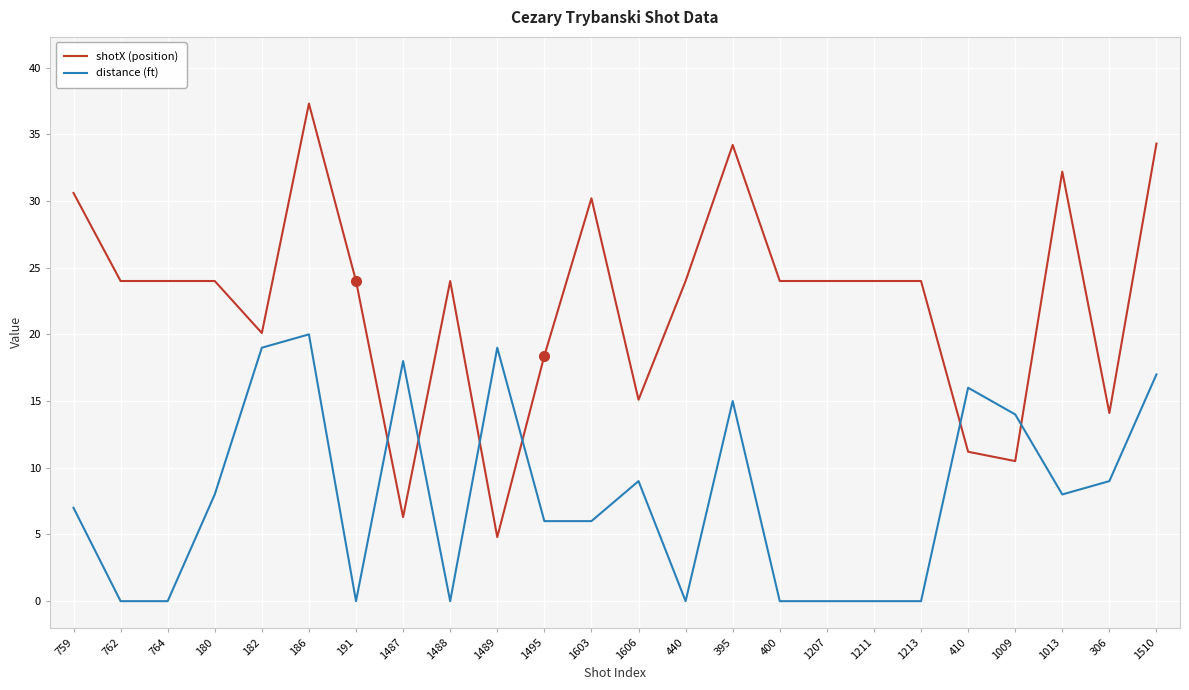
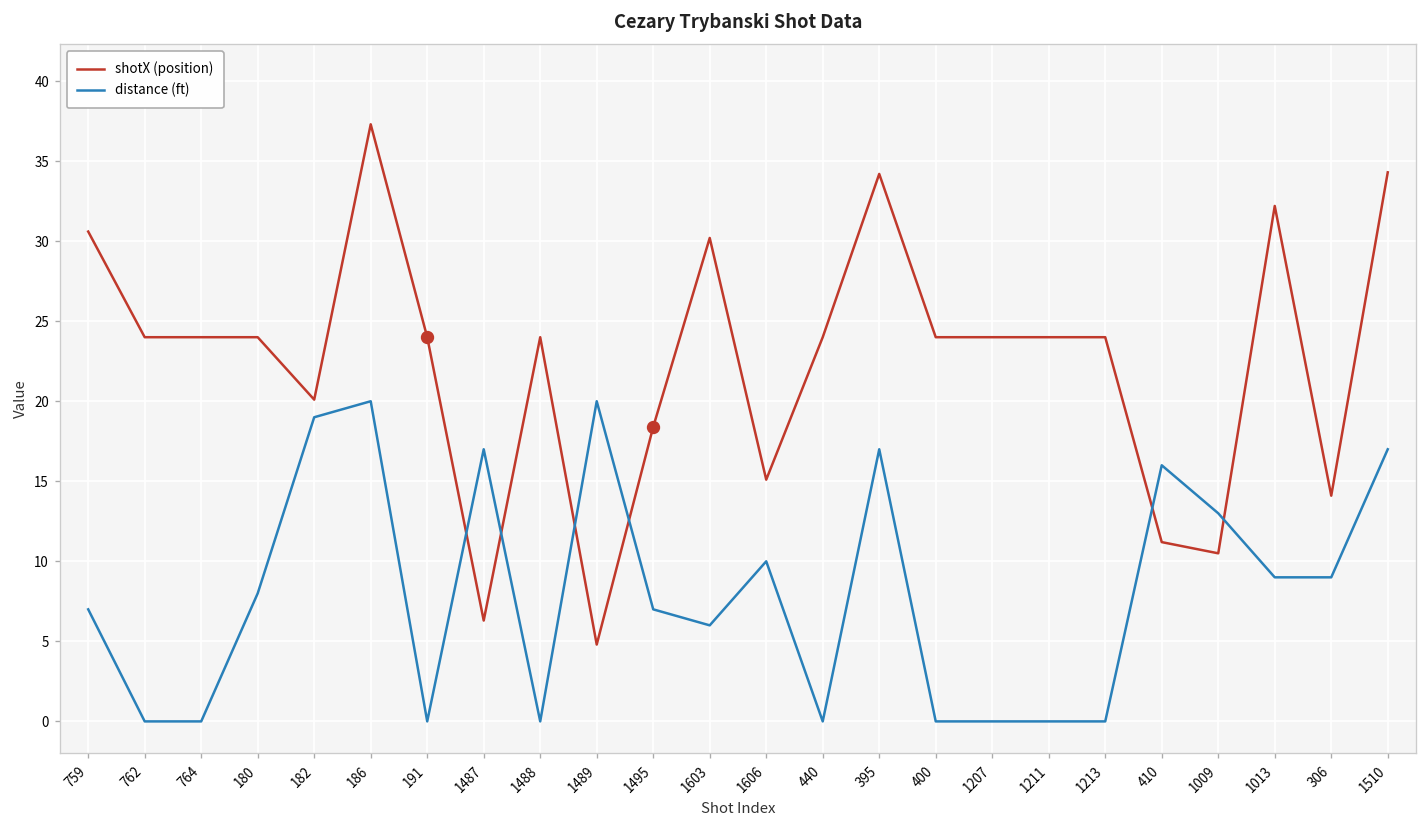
  {
    "distance (ft)": {
      "759": 7,
      "762": 0,
      "764": 0,
      "180": 8,
      "182": 19,
      "186": 20,
      "191": 0,
-     "1487": 18,
+     "1487": 17,
      "1488": 0,
-     "1489": 19,
-     "1495": 6,
+     "1489": 20,
+     "1495": 7,
      "1603": 6,
-     "1606": 9,
+     "1606": 10,
      "440": 0,
-     "395": 15,
+     "395": 17,
      "400": 0,
      "1207": 0,
      "1211": 0,
      "1213": 0,
      "410": 16,
-     "1009": 14,
-     "1013": 8,
+     "1009": 13,
+     "1013": 9,
      "306": 9,
      "1510": 17
    }
  }
